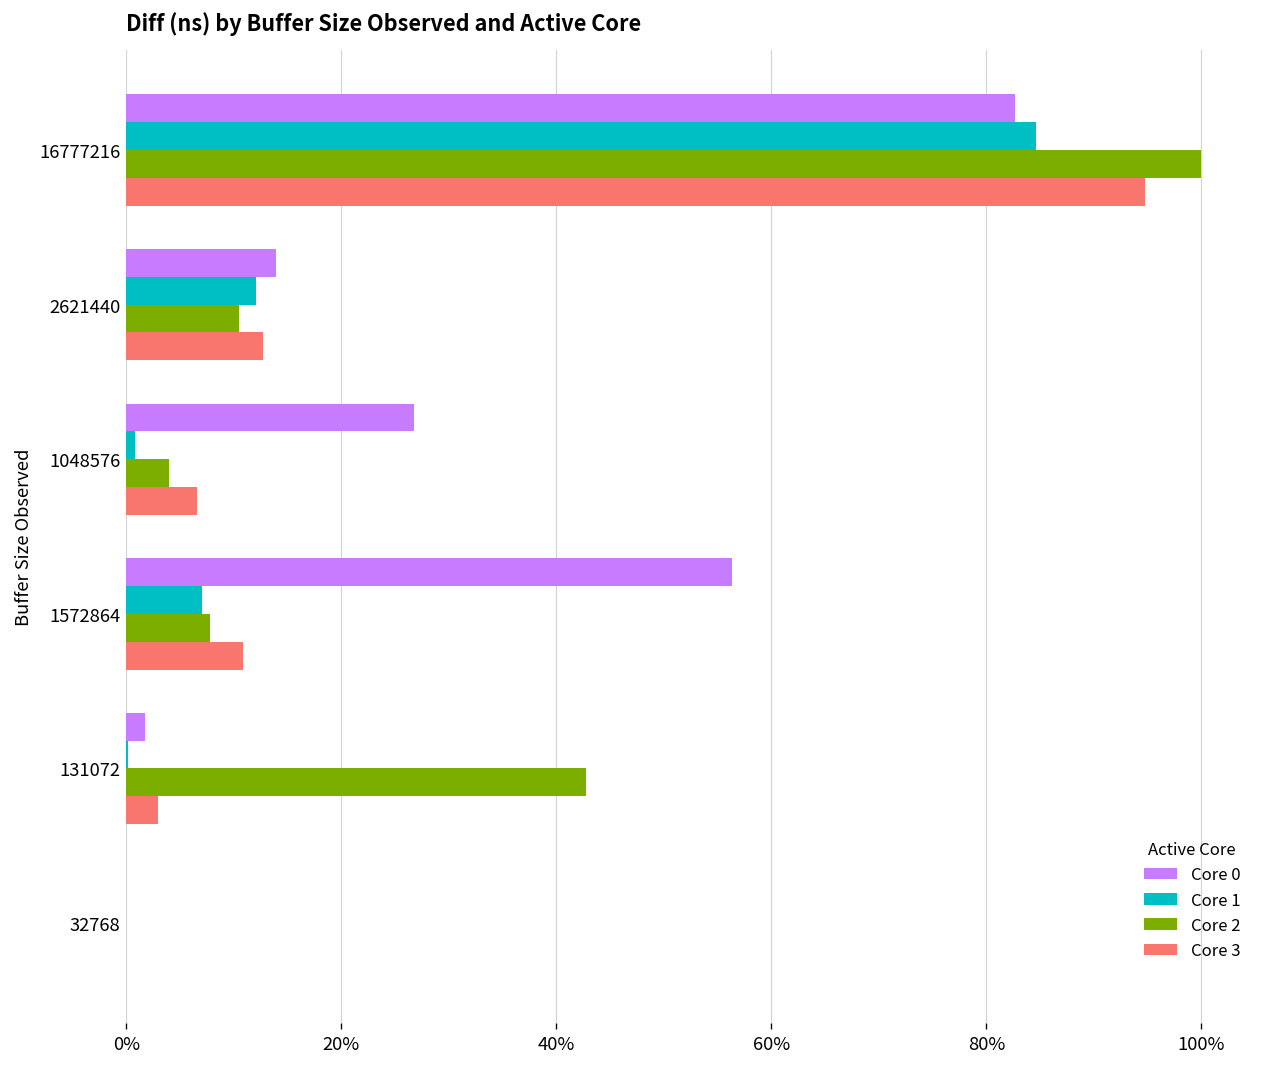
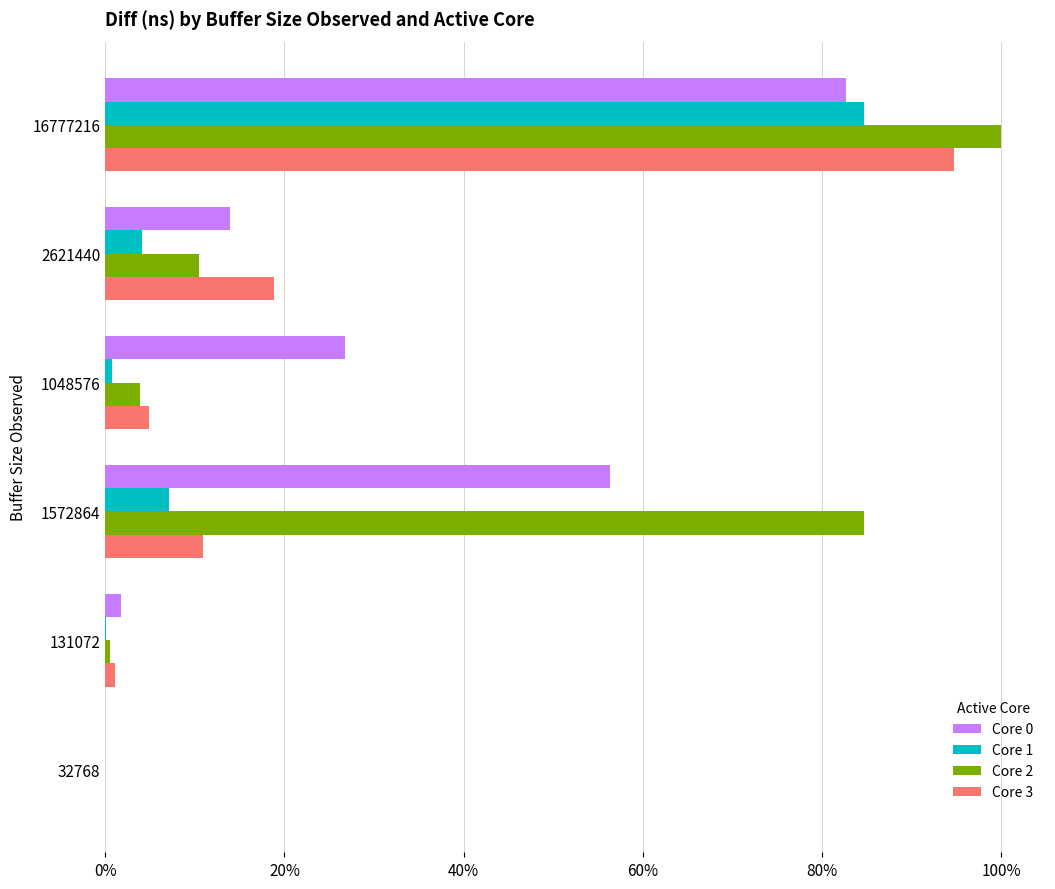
  {
    "Core 0": {
      "16777216": "83%",
      "2621440": "14%",
      "1048576": "27%",
      "1572864": "56%",
      "131072": "2%"
    },
    "Core 1": {
      "16777216": "85%",
-     "2621440": "12%",
+     "2621440": "4%",
      "1048576": "1%",
      "1572864": "7%"
    },
    "Core 2": {
      "16777216": "100%",
      "2621440": "11%",
      "1048576": "4%",
-     "1572864": "8%",
-     "131072": "43%"
+     "1572864": "85%",
+     "131072": "1%"
    },
    "Core 3": {
      "16777216": "95%",
-     "2621440": "13%",
-     "1048576": "7%",
+     "2621440": "19%",
+     "1048576": "5%",
      "1572864": "11%",
-     "131072": "3%"
+     "131072": "1%"
    }
  }
